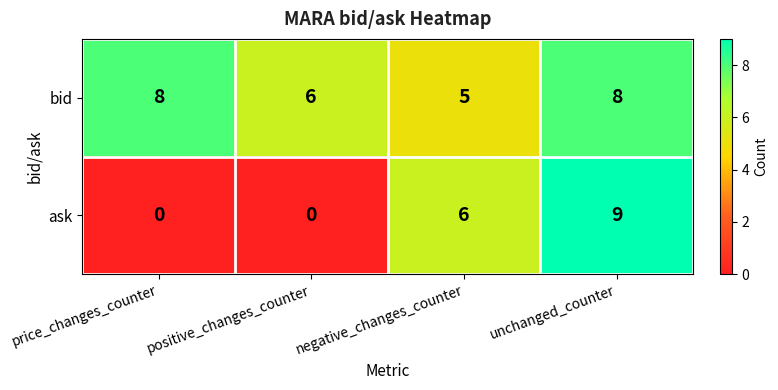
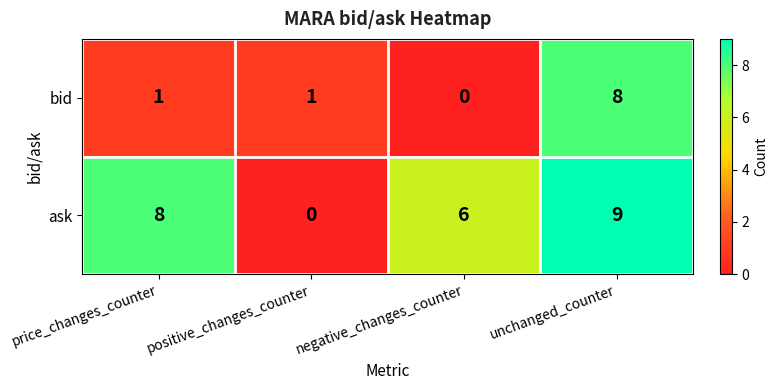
  {
    "bid": {
-     "price_changes_counter": 8,
-     "positive_changes_counter": 6,
-     "negative_changes_counter": 5,
+     "price_changes_counter": 1,
+     "positive_changes_counter": 1,
+     "negative_changes_counter": 0,
      "unchanged_counter": 8
    },
    "ask": {
-     "price_changes_counter": 0,
+     "price_changes_counter": 8,
      "positive_changes_counter": 0,
      "negative_changes_counter": 6,
      "unchanged_counter": 9
    }
  }
